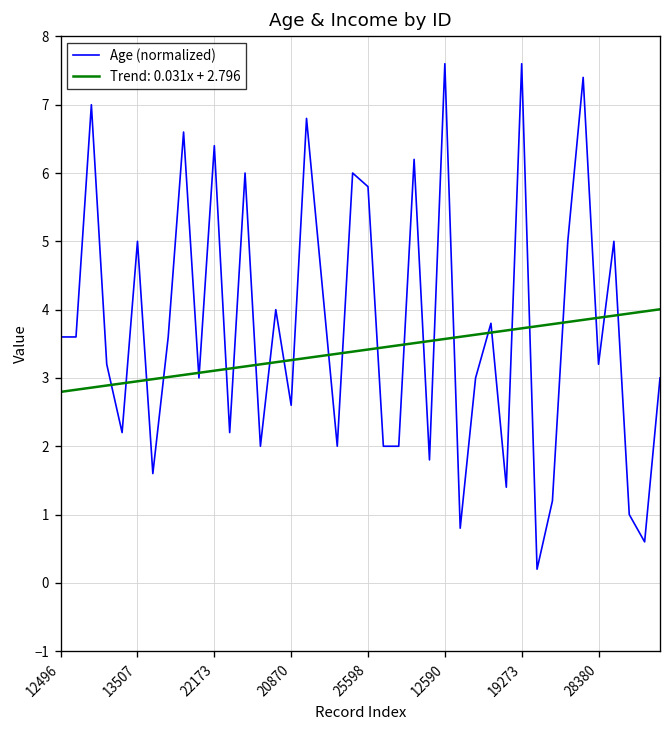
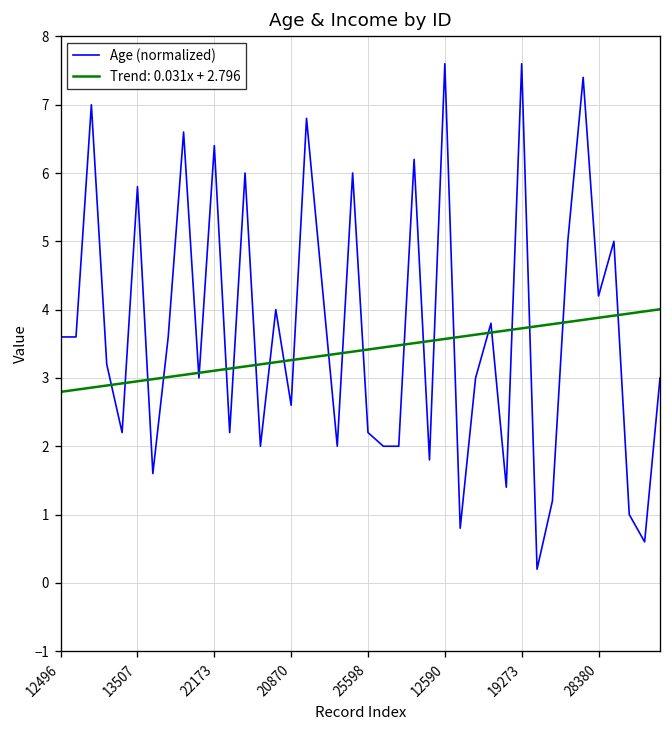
  {
    "Age (normalized)": {
      "12496": 3.6,
-     "13507": 5.0,
+     "13507": 5.8,
      "22173": 6.4,
      "20870": 2.6,
-     "25598": 5.8,
+     "25598": 2.2,
      "12590": 7.6,
      "19273": 7.6,
-     "28380": 3.2
+     "28380": 4.2
    },
    "Trend: 0.031x + 2.796": {
      "12496": 2.8,
      "13507": 3.0,
      "22173": 3.1,
      "20870": 3.3,
      "25598": 3.4,
      "12590": 3.6,
      "19273": 3.7,
      "28380": 3.9
    }
  }
